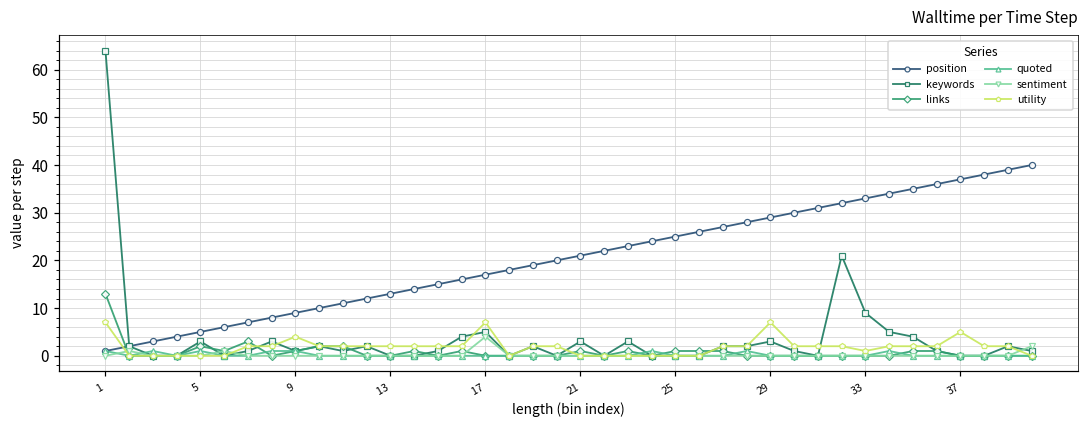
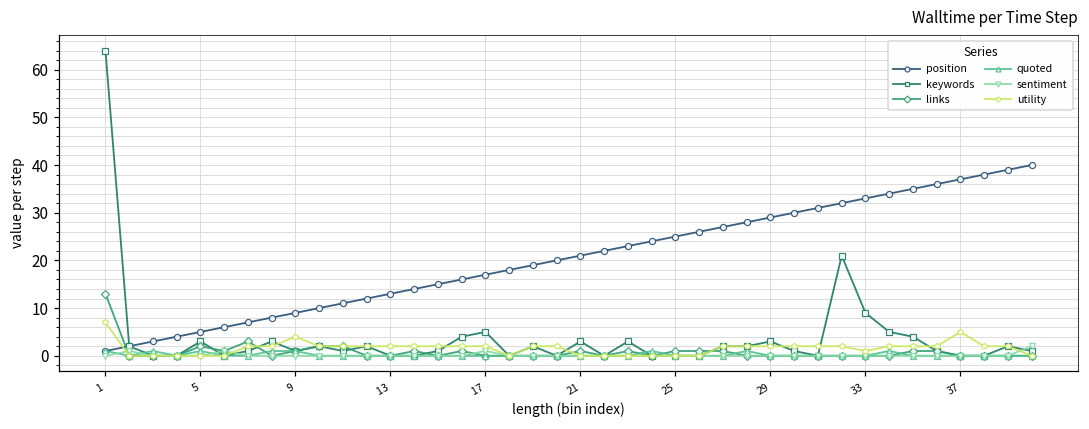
  {
    "sentiment": {
      "1": 0,
      "9": 0,
-     "17": 4
+     "17": 1
    },
    "utility": {
      "1": 7,
      "9": 4,
      "13": 2,
-     "17": 7,
-     "29": 7,
+     "17": 2,
+     "29": 2,
      "33": 1,
      "37": 5
    }
  }
